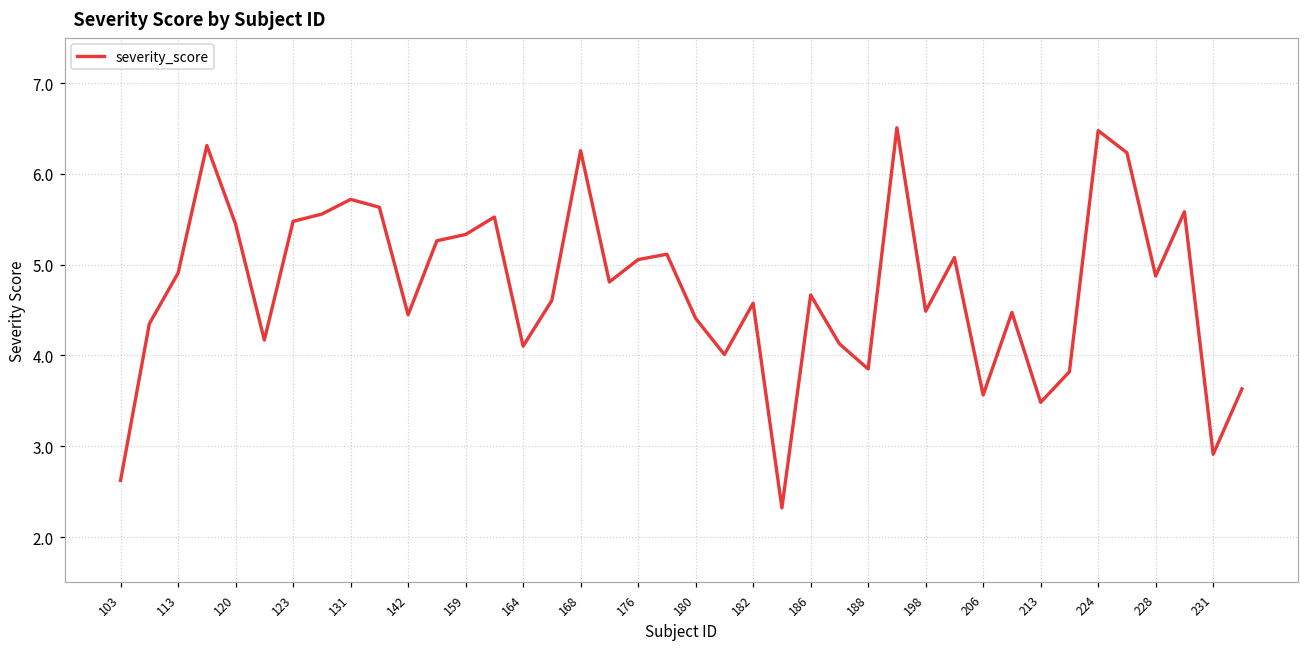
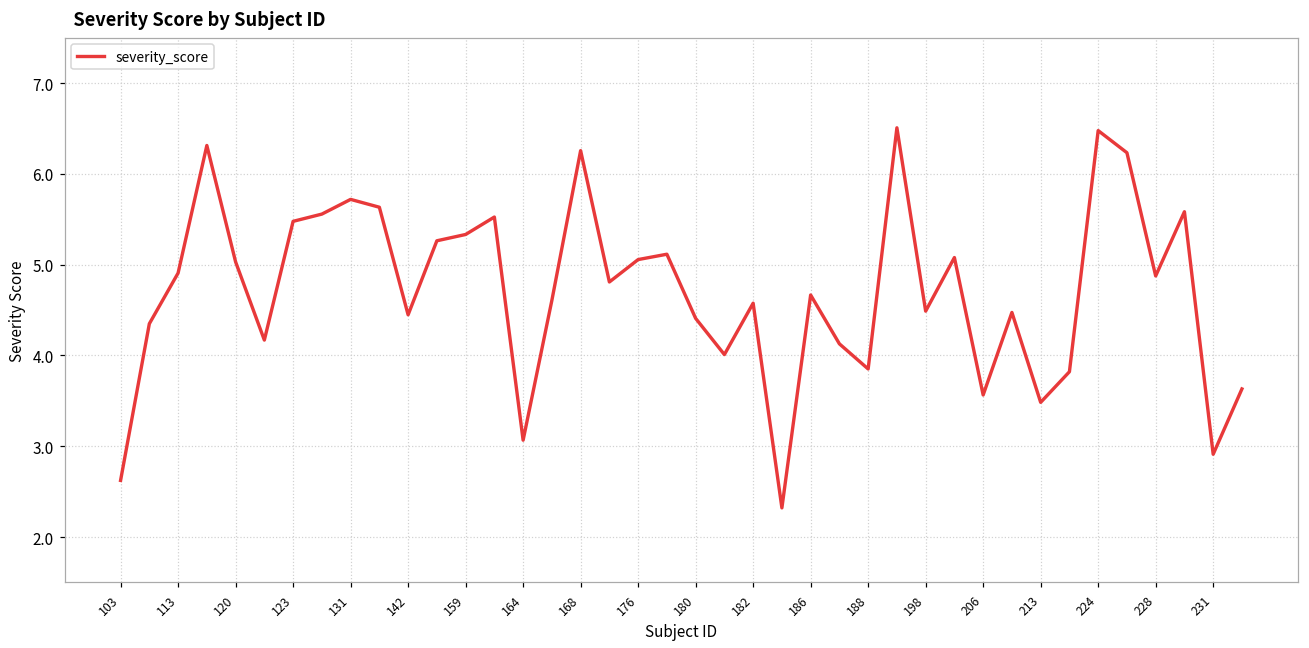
  {
    "103": 2.6,
    "113": 4.9,
-   "120": 5.4,
+   "120": 5.0,
    "123": 5.5,
    "131": 5.7,
    "142": 4.4,
    "159": 5.3,
-   "164": 4.1,
+   "164": 3.1,
    "168": 6.3,
    "176": 5.1,
    "180": 4.4,
    "182": 4.6,
    "186": 4.7,
    "188": 3.9,
    "198": 4.5,
    "206": 3.6,
    "213": 3.5,
    "224": 6.5,
    "228": 4.9,
    "231": 2.9
  }
